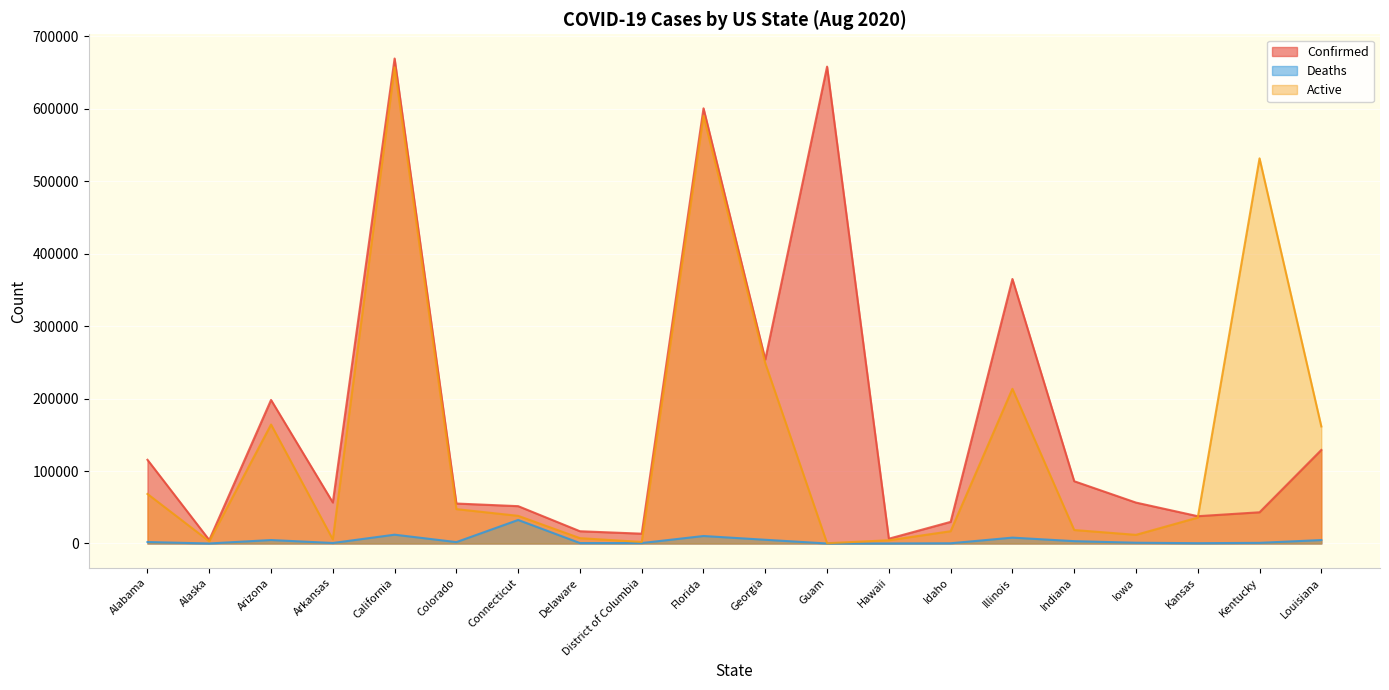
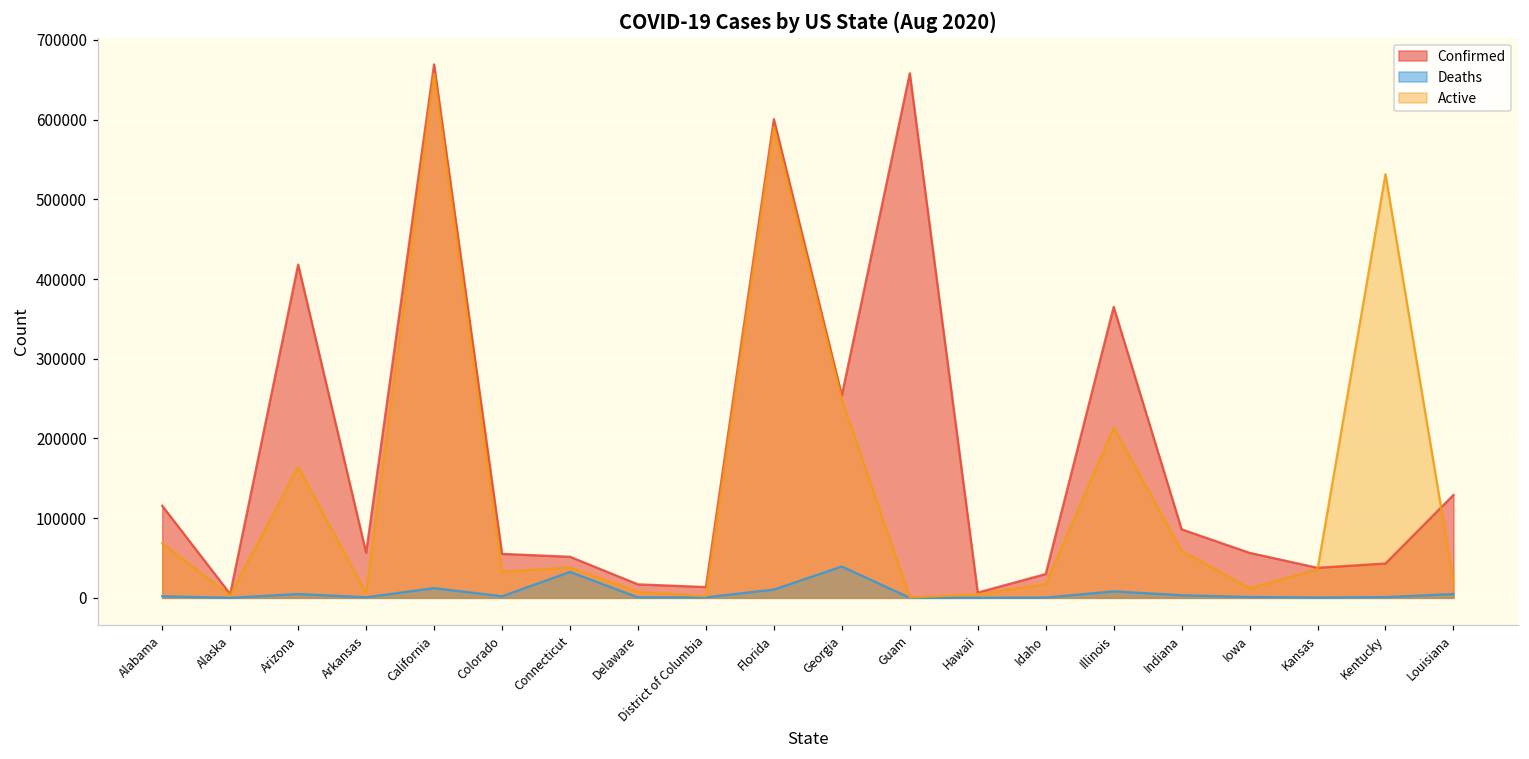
  {
    "Confirmed": {
      "Alabama": 120000,
-     "Arizona": 200000,
+     "Arizona": 420000,
      "Arkansas": 60000,
      "California": 670000,
      "Colorado": 60000,
      "Connecticut": 50000,
      "Delaware": 20000,
      "District of Columbia": 10000,
      "Florida": 600000,
      "Georgia": 250000,
      "Guam": 660000,
      "Idaho": 30000,
      "Illinois": 370000,
      "Indiana": 90000,
      "Iowa": 60000,
      "Kentucky": 40000,
      "Louisiana": 130000
    },
    "Deaths": {
      "Alabama": 0,
      "Arizona": 0,
      "Arkansas": 0,
      "California": 10000,
      "Colorado": 0,
      "Connecticut": 30000,
      "Delaware": 0,
      "Florida": 10000,
-     "Georgia": 10000,
+     "Georgia": 40000,
      "Hawaii": 0,
      "Idaho": 0,
      "Illinois": 10000,
      "Indiana": 0,
      "Iowa": 0,
      "Kansas": 0,
      "Kentucky": 0,
      "Louisiana": 0
    },
    "Active": {
      "Alabama": 70000,
      "Arizona": 160000,
      "Arkansas": 10000,
      "California": 660000,
-     "Colorado": 50000,
+     "Colorado": 30000,
      "Connecticut": 40000,
      "Delaware": 10000,
      "Florida": 590000,
      "Georgia": 250000,
      "Idaho": 20000,
      "Illinois": 210000,
-     "Indiana": 20000,
+     "Indiana": 60000,
      "Iowa": 10000,
      "Kentucky": 530000,
-     "Louisiana": 160000
+     "Louisiana": 20000
    }
  }
